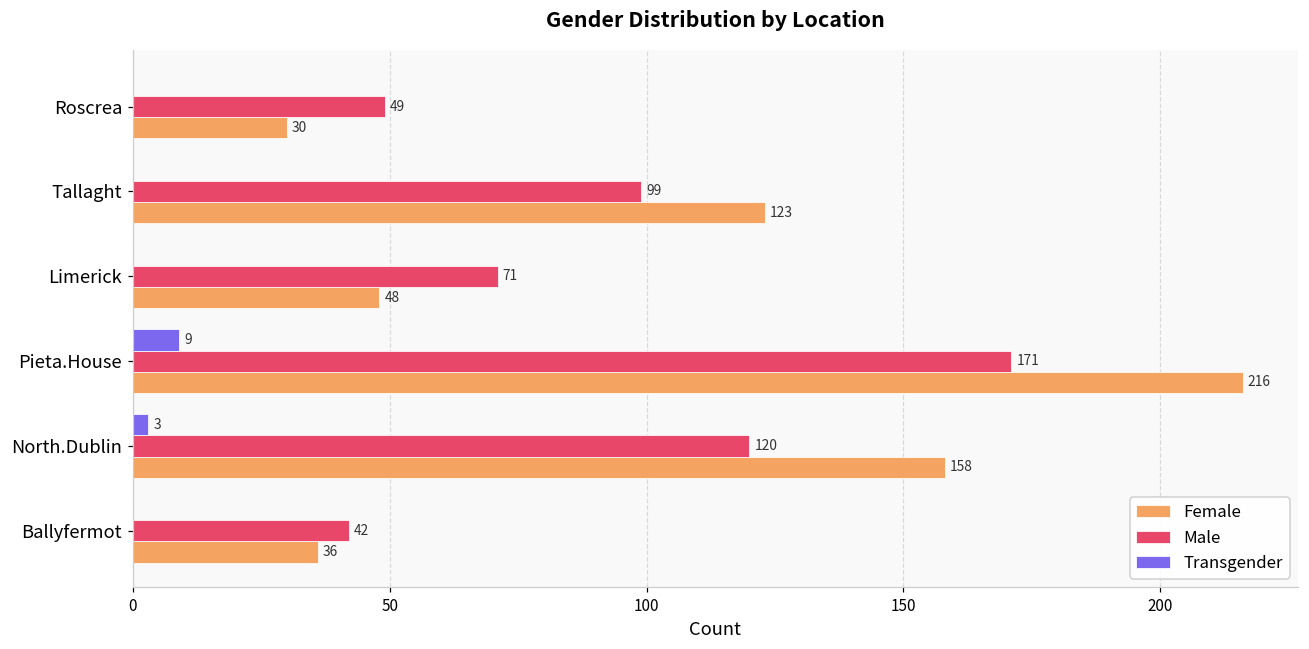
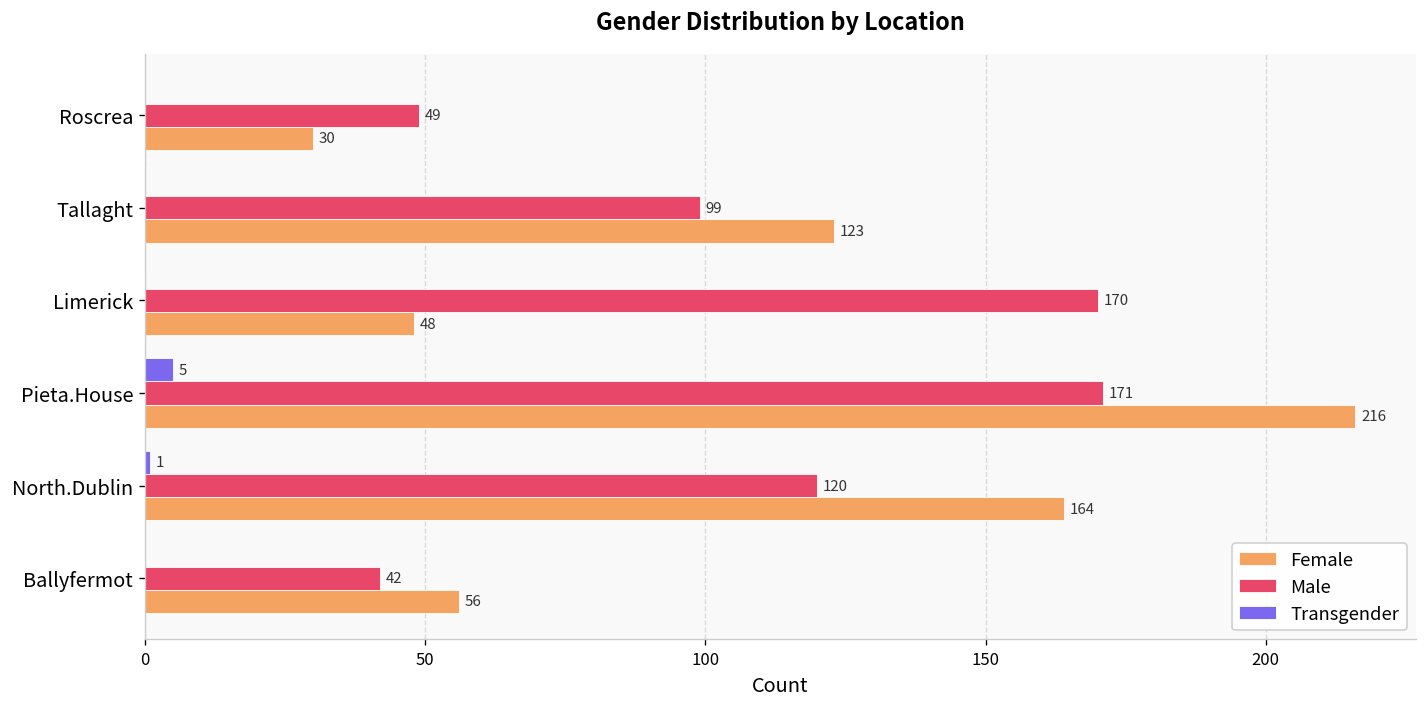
  {
    "Female": {
      "Roscrea": 30,
      "Tallaght": 123,
      "Limerick": 48,
      "Pieta.House": 216,
-     "North.Dublin": 158,
-     "Ballyfermot": 36
+     "North.Dublin": 164,
+     "Ballyfermot": 56
    },
    "Male": {
      "Roscrea": 49,
      "Tallaght": 99,
-     "Limerick": 71,
+     "Limerick": 170,
      "Pieta.House": 171,
      "North.Dublin": 120,
      "Ballyfermot": 42
    },
    "Transgender": {
-     "Pieta.House": 9,
-     "North.Dublin": 3
+     "Pieta.House": 5,
+     "North.Dublin": 1
    }
  }
